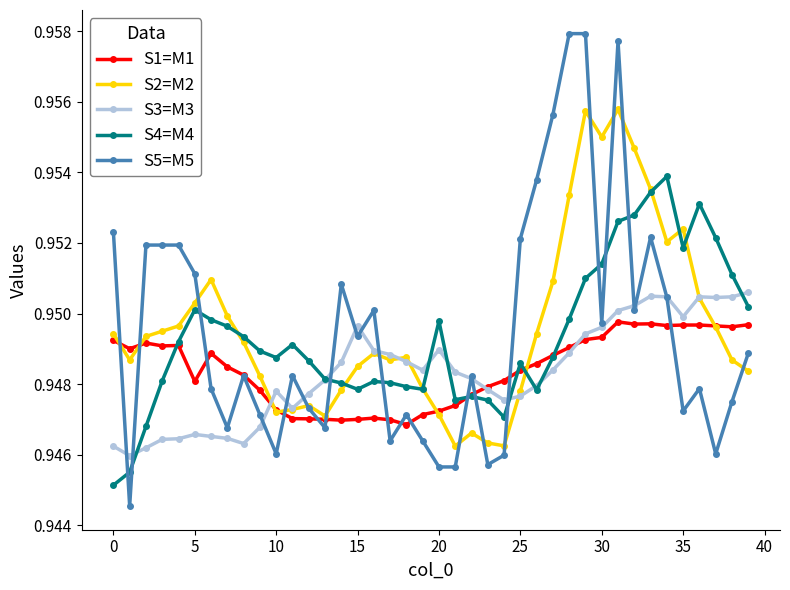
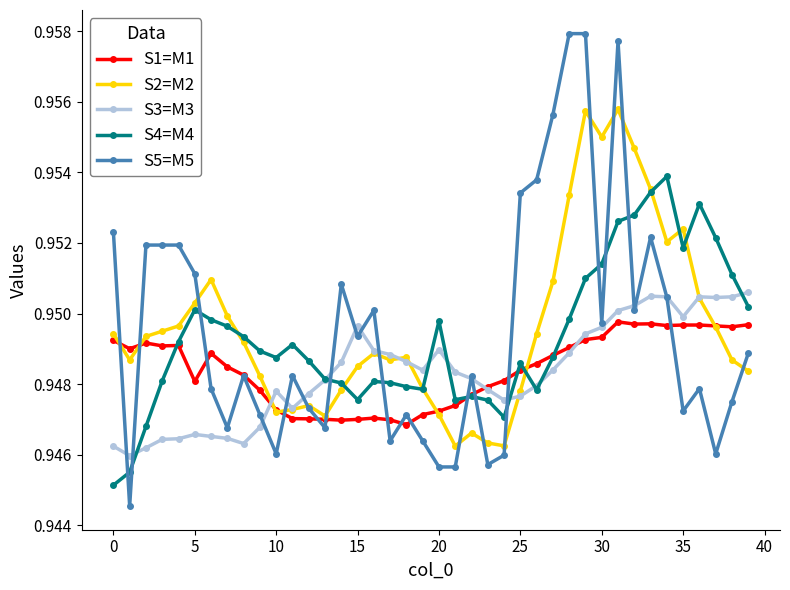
  {
    "S1=M1": {
      "0": 0.9492,
      "5": 0.9481,
      "15": 0.9470,
      "20": 0.9472,
      "25": 0.9484,
      "30": 0.9493,
      "35": 0.9497
    },
    "S2=M2": {
      "0": 0.9494,
      "5": 0.9503,
      "15": 0.9485,
      "20": 0.9471,
      "25": 0.9478,
      "30": 0.9550,
      "35": 0.9524
    },
    "S3=M3": {
      "0": 0.9462,
      "5": 0.9466,
      "10": 0.9478,
      "15": 0.9497,
      "20": 0.9490,
      "25": 0.9477,
      "30": 0.9496,
      "35": 0.9499
    },
    "S4=M4": {
      "0": 0.9451,
      "5": 0.9501,
      "10": 0.9488,
-     "15": 0.9479,
+     "15": 0.9476,
      "20": 0.9498,
      "25": 0.9486,
      "30": 0.9514,
      "35": 0.9519
    },
    "S5=M5": {
      "0": 0.9523,
      "5": 0.9511,
      "10": 0.9460,
      "15": 0.9494,
      "20": 0.9457,
-     "25": 0.9521,
+     "25": 0.9534,
      "30": 0.9497,
      "35": 0.9472
    }
  }
